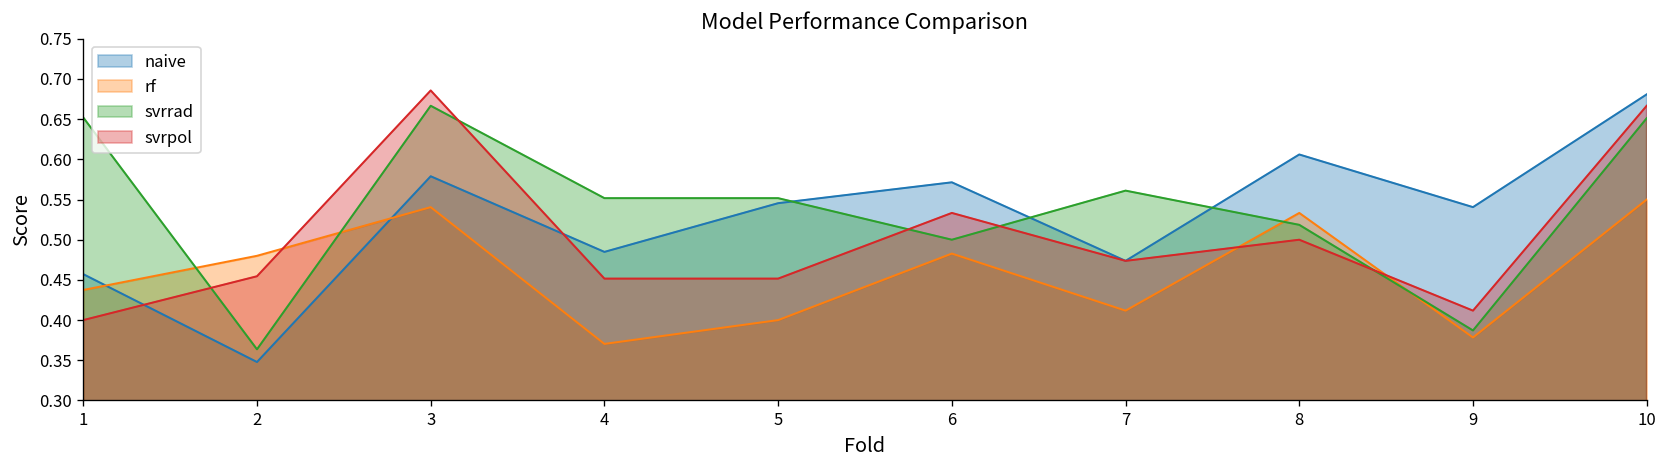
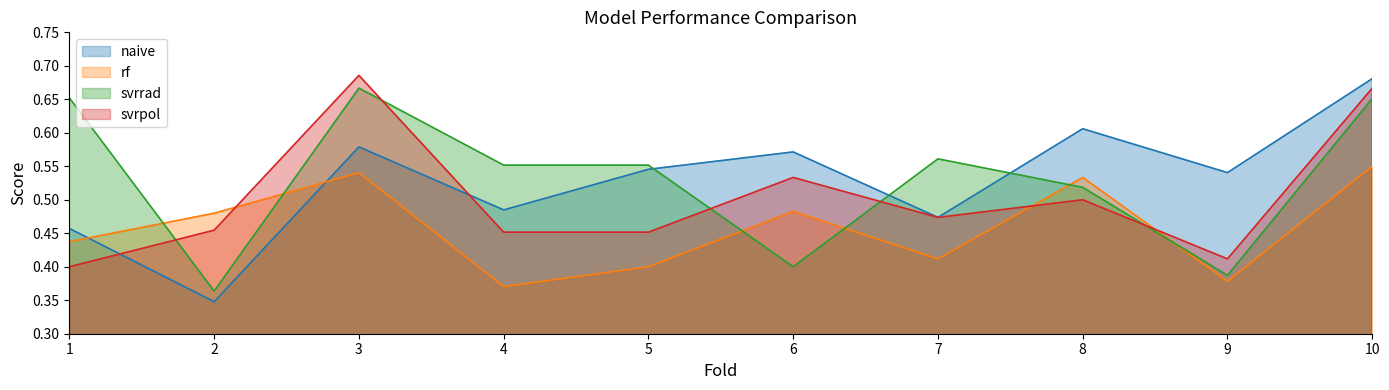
  {
    "naive": {
      "1": 0.46,
      "2": 0.35,
      "3": 0.58,
      "4": 0.48,
      "5": 0.55,
      "6": 0.57,
      "8": 0.61,
      "9": 0.54,
      "10": 0.68
    },
    "svrrad": {
      "1": 0.65,
      "2": 0.36,
      "3": 0.67,
      "4": 0.55,
      "5": 0.55,
-     "6": 0.5,
+     "6": 0.4,
      "7": 0.56,
      "8": 0.52,
      "9": 0.39,
      "10": 0.65
    }
  }
